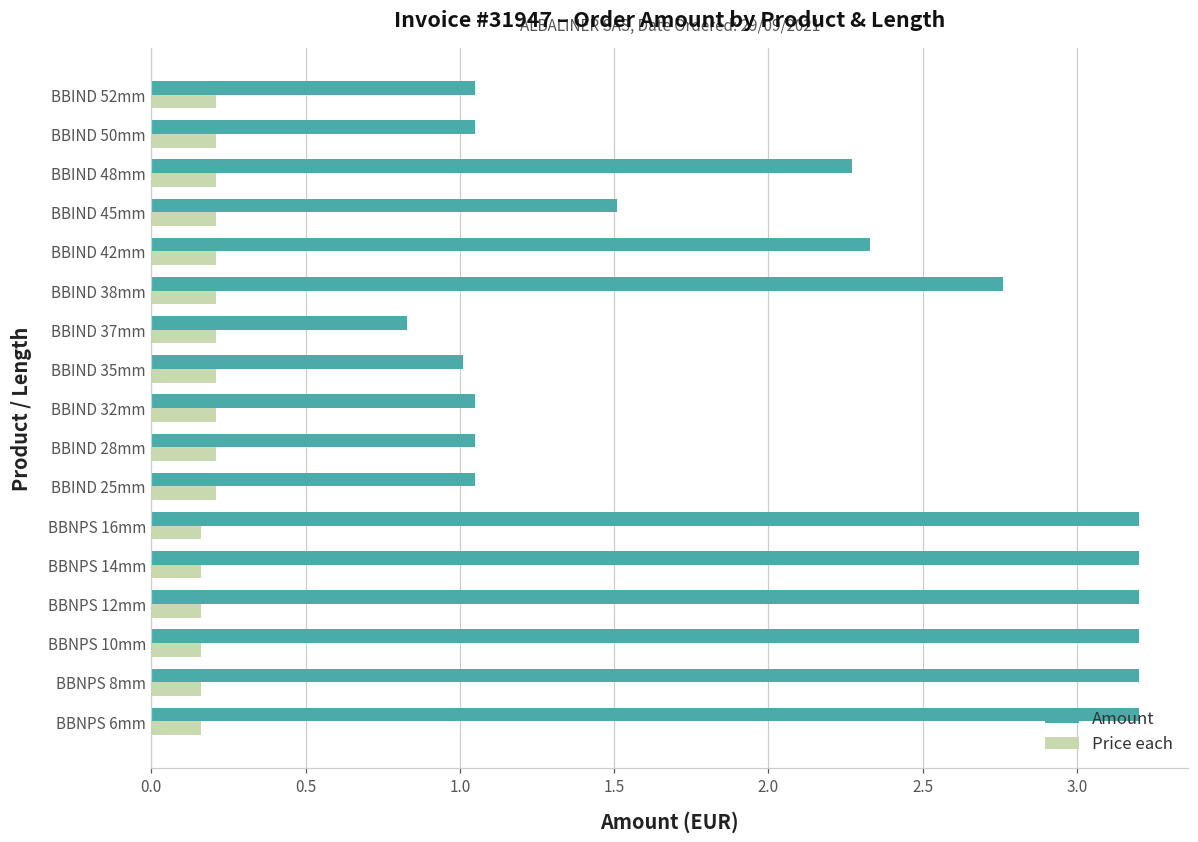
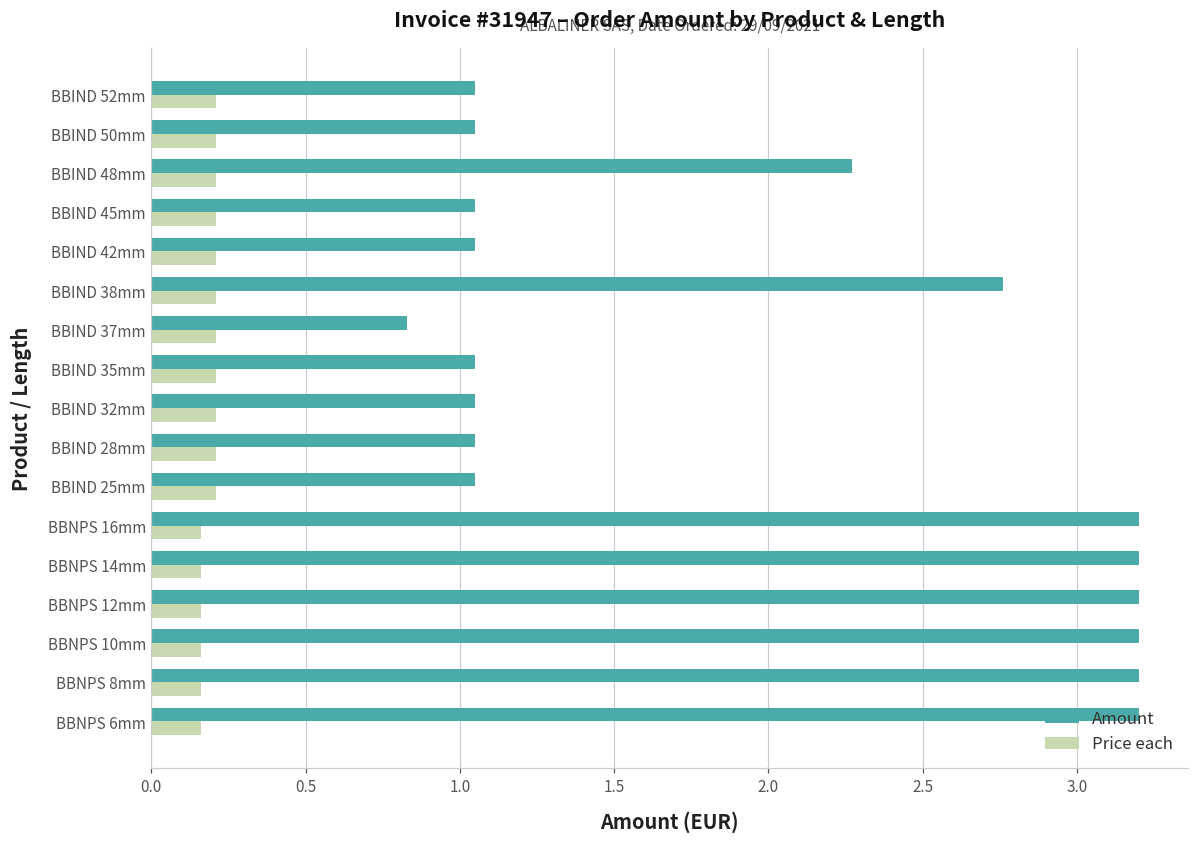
  {
    "Amount": {
      "BBIND 52mm": 1.05,
      "BBIND 50mm": 1.05,
      "BBIND 48mm": 2.27,
-     "BBIND 45mm": 1.51,
-     "BBIND 42mm": 2.33,
+     "BBIND 45mm": 1.05,
+     "BBIND 42mm": 1.05,
      "BBIND 38mm": 2.76,
      "BBIND 37mm": 0.83,
-     "BBIND 35mm": 1.01,
+     "BBIND 35mm": 1.05,
      "BBIND 32mm": 1.05,
      "BBIND 28mm": 1.05,
      "BBIND 25mm": 1.05,
      "BBNPS 16mm": 3.20,
      "BBNPS 14mm": 3.20,
      "BBNPS 12mm": 3.20,
      "BBNPS 10mm": 3.20,
      "BBNPS 8mm": 3.20,
      "BBNPS 6mm": 3.20
    },
    "Price each": {
      "BBIND 52mm": 0.21,
      "BBIND 50mm": 0.21,
      "BBIND 48mm": 0.21,
      "BBIND 45mm": 0.21,
      "BBIND 42mm": 0.21,
      "BBIND 38mm": 0.21,
      "BBIND 37mm": 0.21,
      "BBIND 35mm": 0.21,
      "BBIND 32mm": 0.21,
      "BBIND 28mm": 0.21,
      "BBIND 25mm": 0.21,
      "BBNPS 16mm": 0.16,
      "BBNPS 14mm": 0.16,
      "BBNPS 12mm": 0.16,
      "BBNPS 10mm": 0.16,
      "BBNPS 8mm": 0.16,
      "BBNPS 6mm": 0.16
    }
  }
